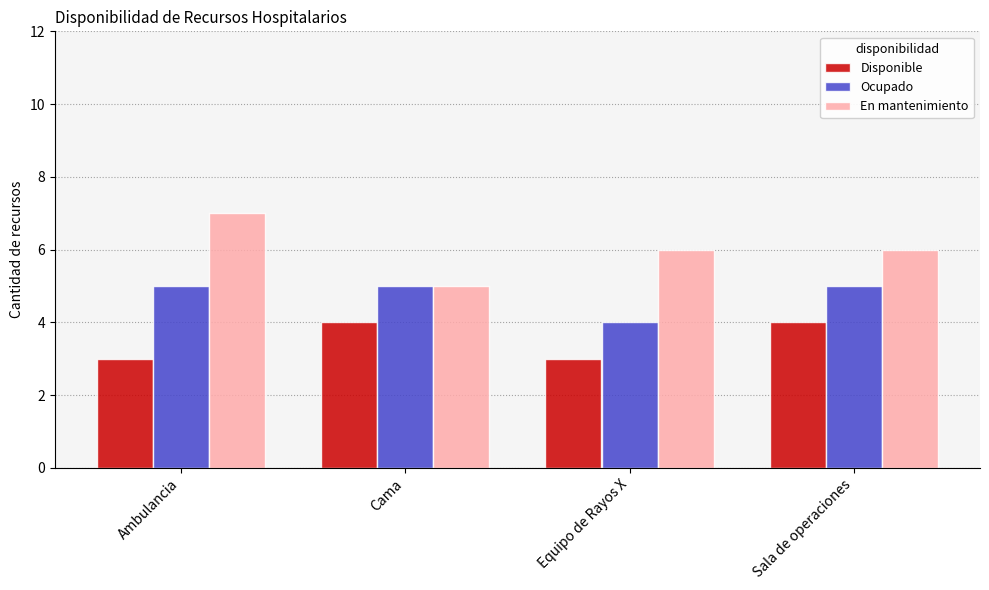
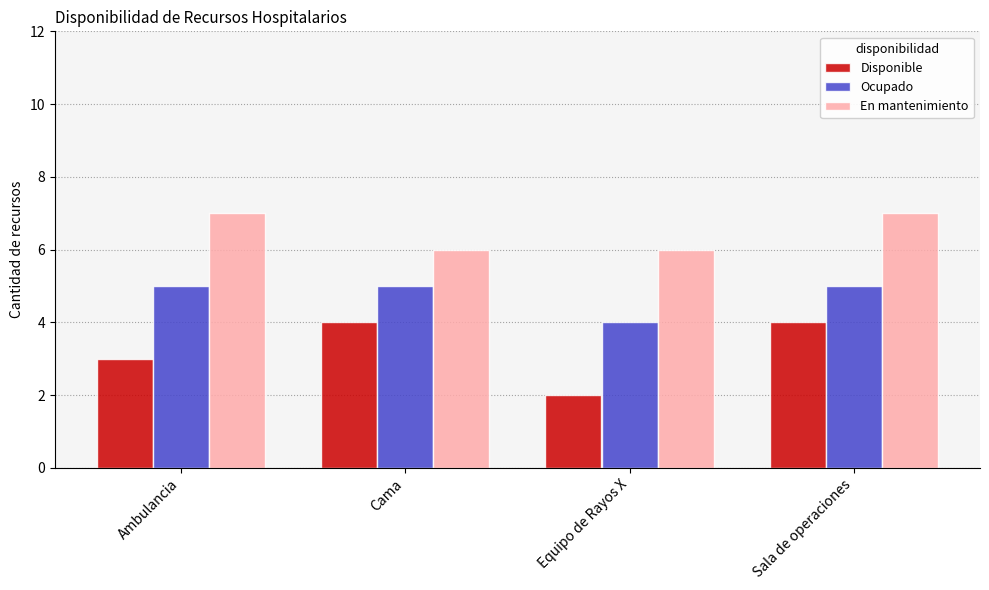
  {
    "Disponible": {
      "Ambulancia": 3,
      "Cama": 4,
-     "Equipo de Rayos X": 3,
+     "Equipo de Rayos X": 2,
      "Sala de operaciones": 4
    },
    "Ocupado": {
      "Ambulancia": 5,
      "Cama": 5,
      "Equipo de Rayos X": 4,
      "Sala de operaciones": 5
    },
    "En mantenimiento": {
      "Ambulancia": 7,
-     "Cama": 5,
+     "Cama": 6,
      "Equipo de Rayos X": 6,
-     "Sala de operaciones": 6
+     "Sala de operaciones": 7
    }
  }
